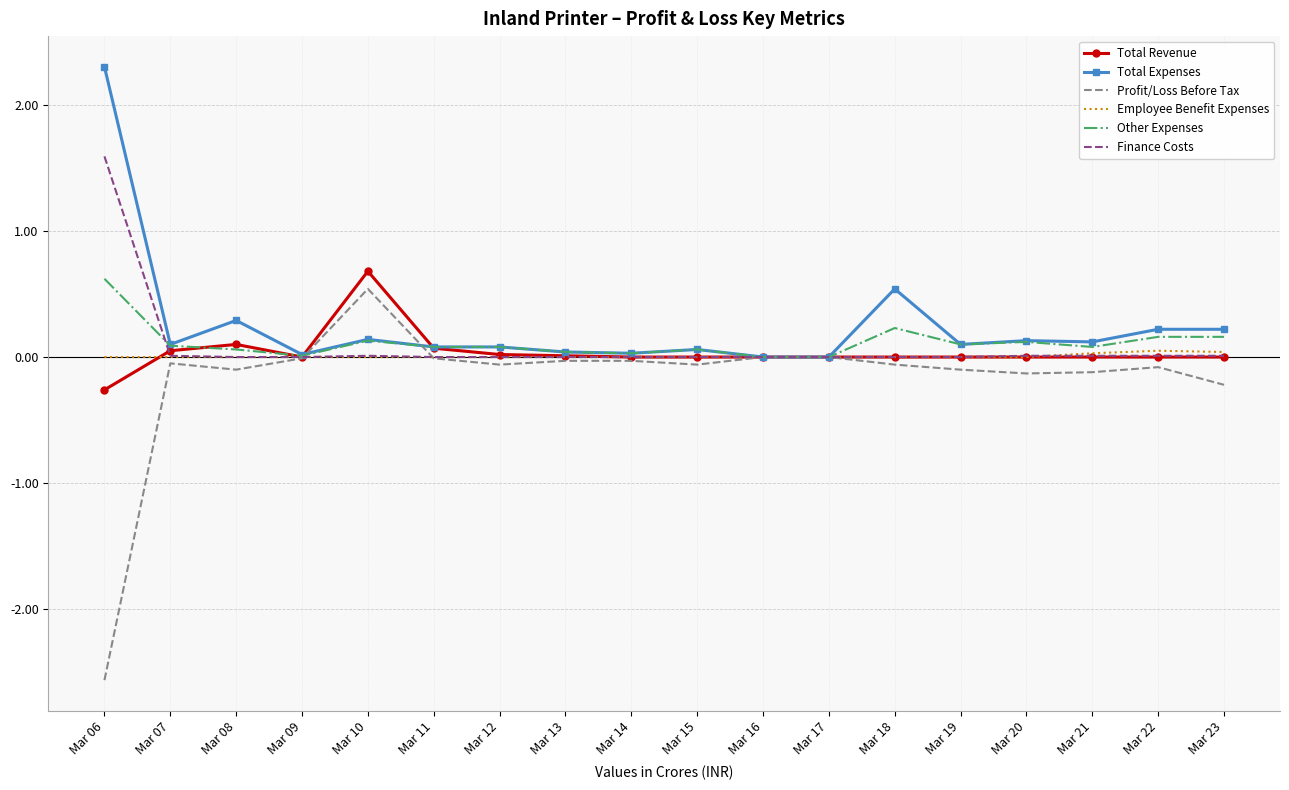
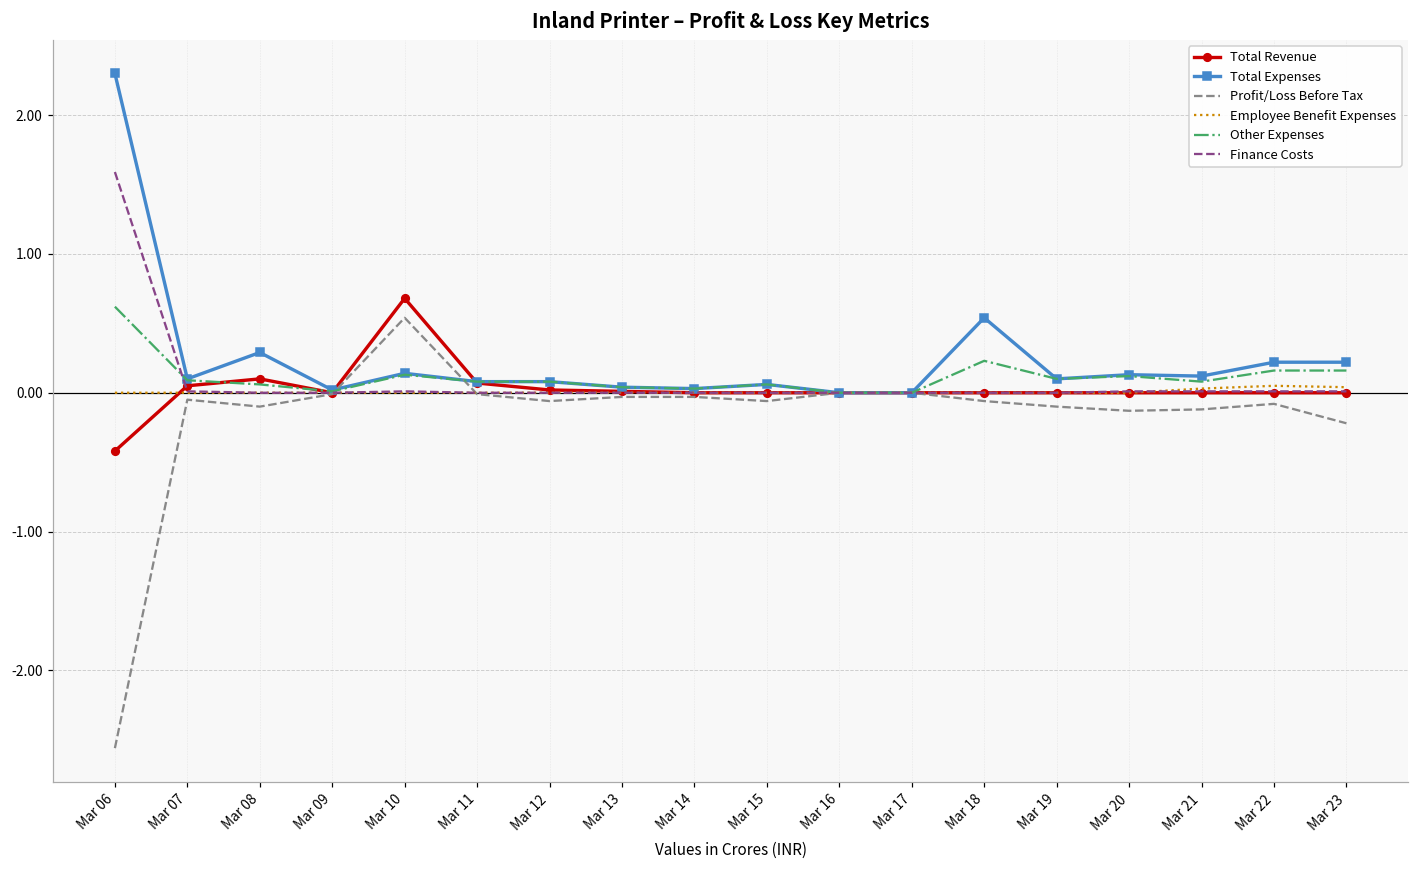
  {
    "Total Revenue": {
-     "Mar 06": -0.26,
+     "Mar 06": -0.42,
      "Mar 07": 0.05,
      "Mar 08": 0.10,
      "Mar 10": 0.68
    },
    "Total Expenses": {
      "Mar 06": 2.30,
      "Mar 08": 0.29,
      "Mar 18": 0.54,
      "Mar 21": 0.12,
      "Mar 22": 0.22,
      "Mar 23": 0.22
    },
    "Profit/Loss Before Tax": {
      "Mar 06": -2.56,
      "Mar 07": -0.05,
      "Mar 08": -0.10,
      "Mar 10": 0.54,
      "Mar 12": -0.06,
      "Mar 13": -0.03,
      "Mar 14": -0.03,
      "Mar 15": -0.06,
      "Mar 18": -0.06,
      "Mar 19": -0.10,
      "Mar 20": -0.13,
      "Mar 21": -0.12,
      "Mar 22": -0.08,
      "Mar 23": -0.22
    },
    "Employee Benefit Expenses": {
      "Mar 06": 0.00,
      "Mar 22": 0.05,
      "Mar 23": 0.04
    },
    "Other Expenses": {
      "Mar 06": 0.62,
      "Mar 08": 0.06,
      "Mar 18": 0.23,
      "Mar 21": 0.08,
      "Mar 22": 0.16,
      "Mar 23": 0.16
    },
    "Finance Costs": {
      "Mar 06": 1.59
    }
  }
